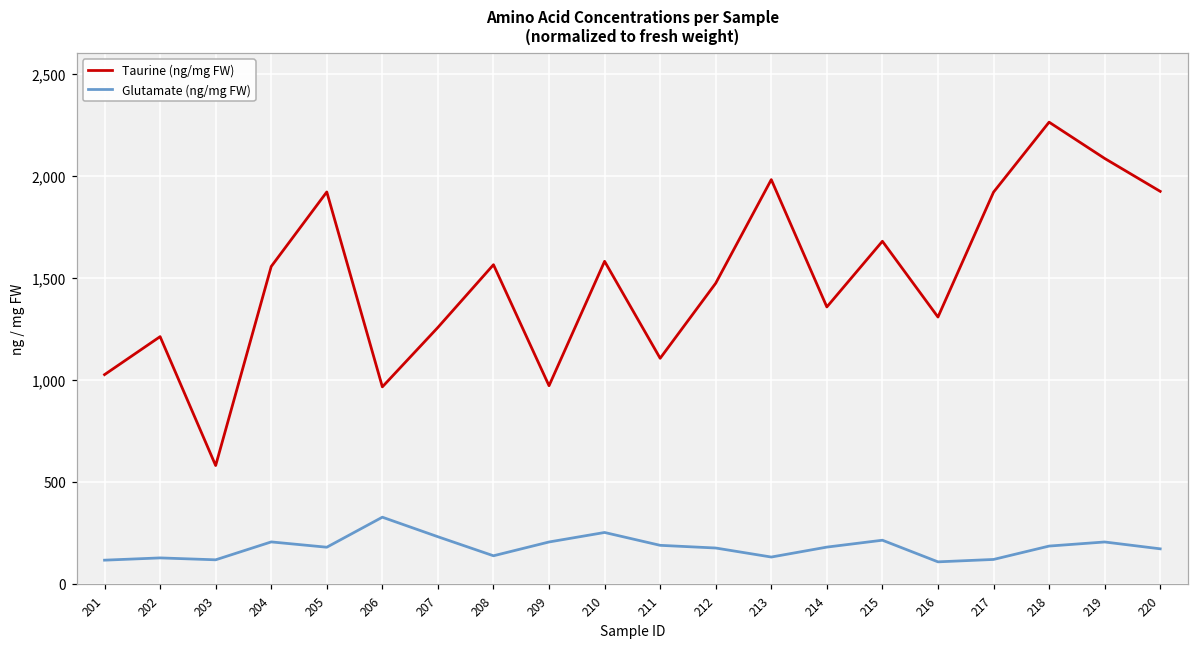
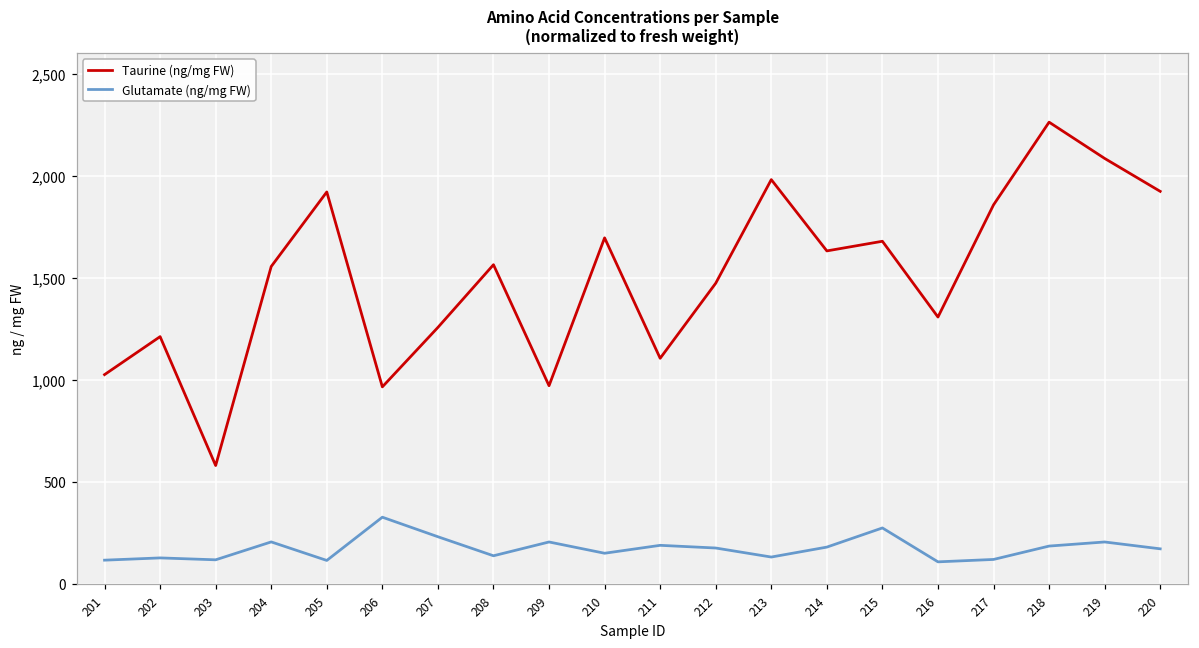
  {
    "Taurine (ng/mg FW)": {
      "201": "1,020",
      "202": "1,210",
      "203": "580",
      "204": "1,550",
      "205": "1,920",
      "206": "960",
      "207": "1,260",
      "208": "1,560",
      "209": "970",
-     "210": "1,580",
+     "210": "1,690",
      "211": "1,100",
      "212": "1,470",
      "213": "1,980",
-     "214": "1,360",
+     "214": "1,630",
      "215": "1,680",
      "216": "1,310",
-     "217": "1,920",
+     "217": "1,860",
      "218": "2,260",
      "219": "2,080",
      "220": "1,920"
    },
    "Glutamate (ng/mg FW)": {
      "201": "120",
      "202": "130",
      "203": "120",
      "204": "200",
-     "205": "180",
+     "205": "110",
      "206": "330",
      "207": "230",
      "208": "140",
      "209": "200",
-     "210": "250",
+     "210": "150",
      "211": "190",
      "212": "170",
      "213": "130",
      "214": "180",
-     "215": "210",
+     "215": "270",
      "216": "110",
      "217": "120",
      "218": "180",
      "219": "200",
      "220": "170"
    }
  }
